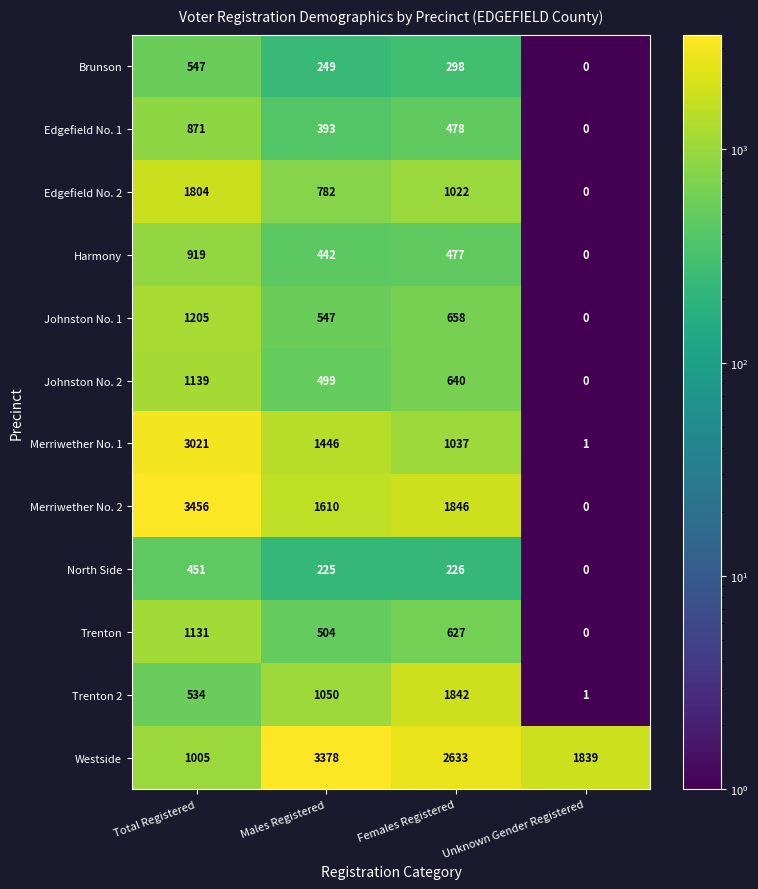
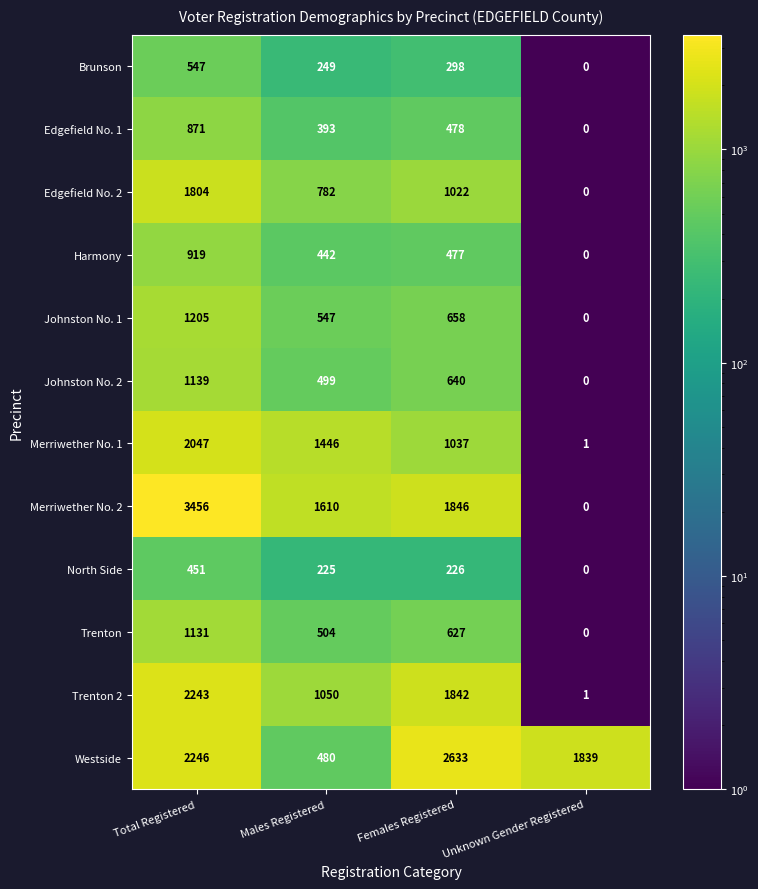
  {
    "Brunson": {
      "Total Registered": 547,
      "Males Registered": 249,
      "Females Registered": 298,
      "Unknown Gender Registered": 0
    },
    "Edgefield No. 1": {
      "Total Registered": 871,
      "Males Registered": 393,
      "Females Registered": 478,
      "Unknown Gender Registered": 0
    },
    "Edgefield No. 2": {
      "Total Registered": 1804,
      "Males Registered": 782,
      "Females Registered": 1022,
      "Unknown Gender Registered": 0
    },
    "Harmony": {
      "Total Registered": 919,
      "Males Registered": 442,
      "Females Registered": 477,
      "Unknown Gender Registered": 0
    },
    "Johnston No. 1": {
      "Total Registered": 1205,
      "Males Registered": 547,
      "Females Registered": 658,
      "Unknown Gender Registered": 0
    },
    "Johnston No. 2": {
      "Total Registered": 1139,
      "Males Registered": 499,
      "Females Registered": 640,
      "Unknown Gender Registered": 0
    },
    "Merriwether No. 1": {
-     "Total Registered": 3021,
+     "Total Registered": 2047,
      "Males Registered": 1446,
      "Females Registered": 1037,
      "Unknown Gender Registered": 1
    },
    "Merriwether No. 2": {
      "Total Registered": 3456,
      "Males Registered": 1610,
      "Females Registered": 1846,
      "Unknown Gender Registered": 0
    },
    "North Side": {
      "Total Registered": 451,
      "Males Registered": 225,
      "Females Registered": 226,
      "Unknown Gender Registered": 0
    },
    "Trenton": {
      "Total Registered": 1131,
      "Males Registered": 504,
      "Females Registered": 627,
      "Unknown Gender Registered": 0
    },
    "Trenton 2": {
-     "Total Registered": 534,
+     "Total Registered": 2243,
      "Males Registered": 1050,
      "Females Registered": 1842,
      "Unknown Gender Registered": 1
    },
    "Westside": {
-     "Total Registered": 1005,
-     "Males Registered": 3378,
+     "Total Registered": 2246,
+     "Males Registered": 480,
      "Females Registered": 2633,
      "Unknown Gender Registered": 1839
    }
  }
